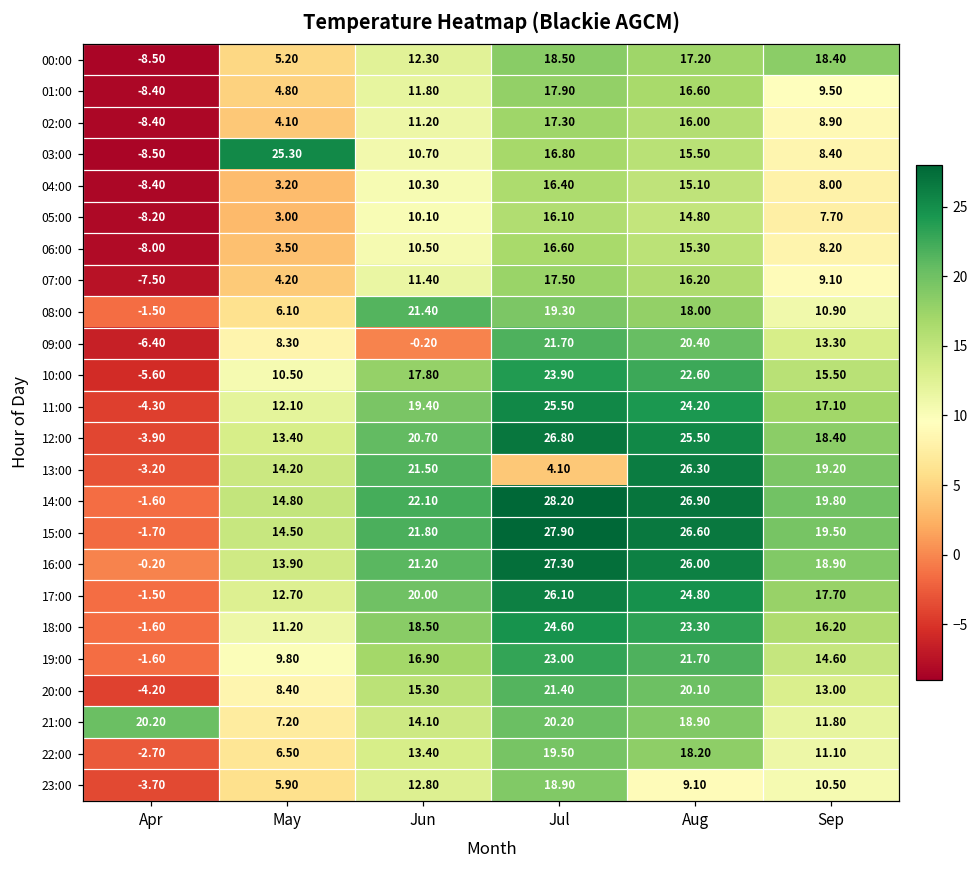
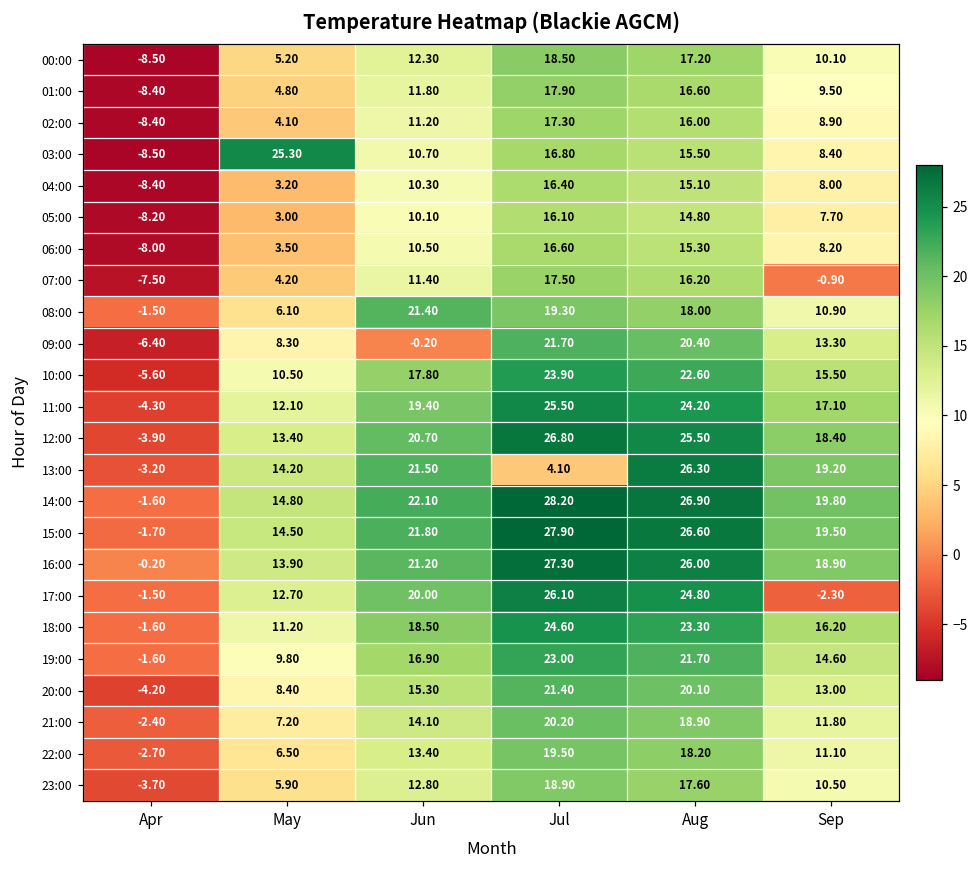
  {
    "00:00": {
      "Apr": -8.50,
      "May": 5.20,
      "Jun": 12.30,
      "Jul": 18.50,
      "Aug": 17.20,
-     "Sep": 18.40
+     "Sep": 10.10
    },
    "01:00": {
      "Apr": -8.40,
      "May": 4.80,
      "Jun": 11.80,
      "Jul": 17.90,
      "Aug": 16.60,
      "Sep": 9.50
    },
    "02:00": {
      "Apr": -8.40,
      "May": 4.10,
      "Jun": 11.20,
      "Jul": 17.30,
      "Aug": 16.00,
      "Sep": 8.90
    },
    "03:00": {
      "Apr": -8.50,
      "May": 25.30,
      "Jun": 10.70,
      "Jul": 16.80,
      "Aug": 15.50,
      "Sep": 8.40
    },
    "04:00": {
      "Apr": -8.40,
      "May": 3.20,
      "Jun": 10.30,
      "Jul": 16.40,
      "Aug": 15.10,
      "Sep": 8.00
    },
    "05:00": {
      "Apr": -8.20,
      "May": 3.00,
      "Jun": 10.10,
      "Jul": 16.10,
      "Aug": 14.80,
      "Sep": 7.70
    },
    "06:00": {
      "Apr": -8.00,
      "May": 3.50,
      "Jun": 10.50,
      "Jul": 16.60,
      "Aug": 15.30,
      "Sep": 8.20
    },
    "07:00": {
      "Apr": -7.50,
      "May": 4.20,
      "Jun": 11.40,
      "Jul": 17.50,
      "Aug": 16.20,
-     "Sep": 9.10
+     "Sep": -0.90
    },
    "08:00": {
      "Apr": -1.50,
      "May": 6.10,
      "Jun": 21.40,
      "Jul": 19.30,
      "Aug": 18.00,
      "Sep": 10.90
    },
    "09:00": {
      "Apr": -6.40,
      "May": 8.30,
      "Jun": -0.20,
      "Jul": 21.70,
      "Aug": 20.40,
      "Sep": 13.30
    },
    "10:00": {
      "Apr": -5.60,
      "May": 10.50,
      "Jun": 17.80,
      "Jul": 23.90,
      "Aug": 22.60,
      "Sep": 15.50
    },
    "11:00": {
      "Apr": -4.30,
      "May": 12.10,
      "Jun": 19.40,
      "Jul": 25.50,
      "Aug": 24.20,
      "Sep": 17.10
    },
    "12:00": {
      "Apr": -3.90,
      "May": 13.40,
      "Jun": 20.70,
      "Jul": 26.80,
      "Aug": 25.50,
      "Sep": 18.40
    },
    "13:00": {
      "Apr": -3.20,
      "May": 14.20,
      "Jun": 21.50,
      "Jul": 4.10,
      "Aug": 26.30,
      "Sep": 19.20
    },
    "14:00": {
      "Apr": -1.60,
      "May": 14.80,
      "Jun": 22.10,
      "Jul": 28.20,
      "Aug": 26.90,
      "Sep": 19.80
    },
    "15:00": {
      "Apr": -1.70,
      "May": 14.50,
      "Jun": 21.80,
      "Jul": 27.90,
      "Aug": 26.60,
      "Sep": 19.50
    },
    "16:00": {
      "Apr": -0.20,
      "May": 13.90,
      "Jun": 21.20,
      "Jul": 27.30,
      "Aug": 26.00,
      "Sep": 18.90
    },
    "17:00": {
      "Apr": -1.50,
      "May": 12.70,
      "Jun": 20.00,
      "Jul": 26.10,
      "Aug": 24.80,
-     "Sep": 17.70
+     "Sep": -2.30
    },
    "18:00": {
      "Apr": -1.60,
      "May": 11.20,
      "Jun": 18.50,
      "Jul": 24.60,
      "Aug": 23.30,
      "Sep": 16.20
    },
    "19:00": {
      "Apr": -1.60,
      "May": 9.80,
      "Jun": 16.90,
      "Jul": 23.00,
      "Aug": 21.70,
      "Sep": 14.60
    },
    "20:00": {
      "Apr": -4.20,
      "May": 8.40,
      "Jun": 15.30,
      "Jul": 21.40,
      "Aug": 20.10,
      "Sep": 13.00
    },
    "21:00": {
-     "Apr": 20.20,
+     "Apr": -2.40,
      "May": 7.20,
      "Jun": 14.10,
      "Jul": 20.20,
      "Aug": 18.90,
      "Sep": 11.80
    },
    "22:00": {
      "Apr": -2.70,
      "May": 6.50,
      "Jun": 13.40,
      "Jul": 19.50,
      "Aug": 18.20,
      "Sep": 11.10
    },
    "23:00": {
      "Apr": -3.70,
      "May": 5.90,
      "Jun": 12.80,
      "Jul": 18.90,
-     "Aug": 9.10,
+     "Aug": 17.60,
      "Sep": 10.50
    }
  }
